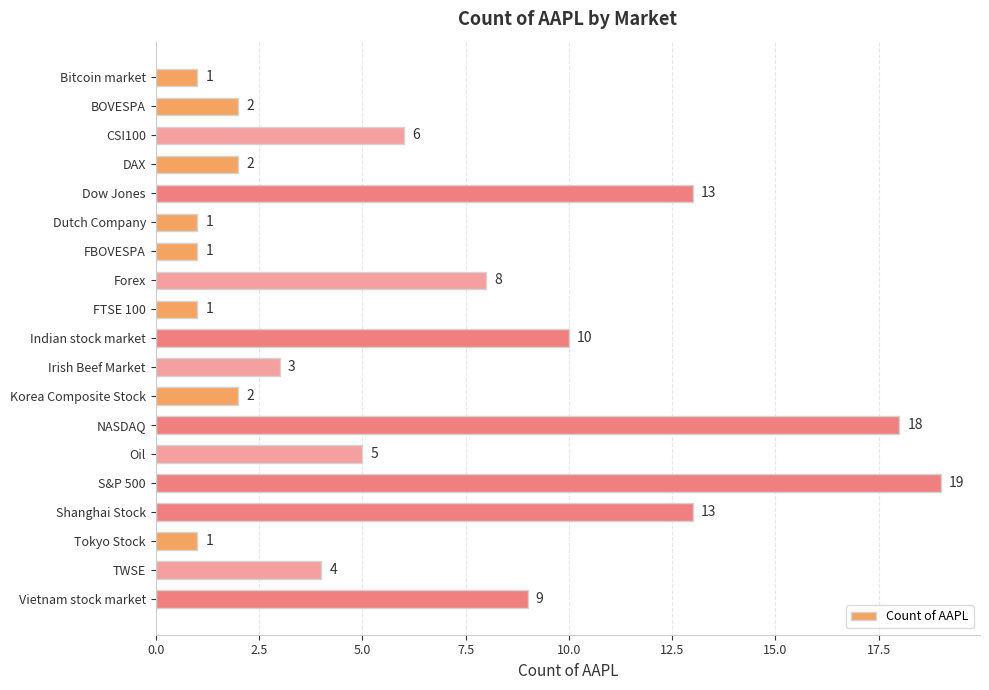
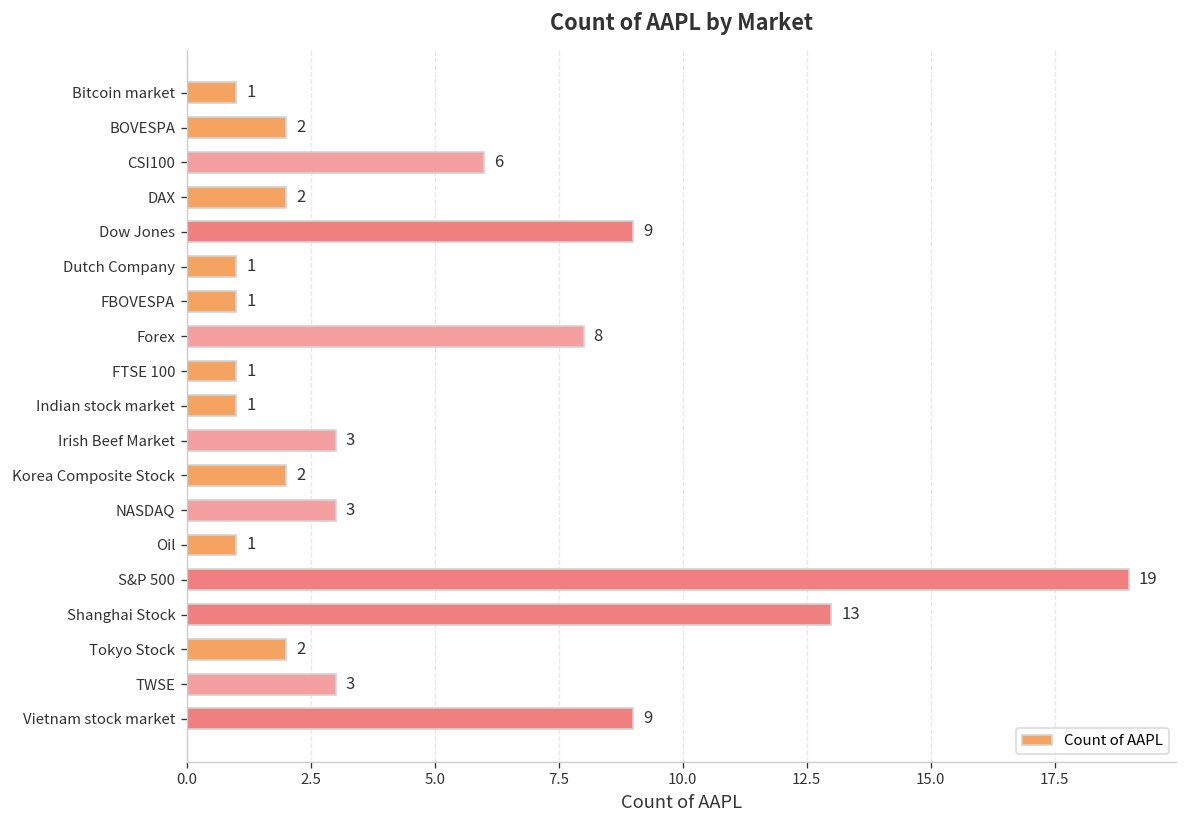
  {
    "Bitcoin market": 1,
    "BOVESPA": 2,
    "CSI100": 6,
    "DAX": 2,
-   "Dow Jones": 13,
+   "Dow Jones": 9,
    "Dutch Company": 1,
    "FBOVESPA": 1,
    "Forex": 8,
    "FTSE 100": 1,
-   "Indian stock market": 10,
+   "Indian stock market": 1,
    "Irish Beef Market": 3,
    "Korea Composite Stock": 2,
-   "NASDAQ": 18,
-   "Oil": 5,
+   "NASDAQ": 3,
+   "Oil": 1,
    "S&P 500": 19,
    "Shanghai Stock": 13,
-   "Tokyo Stock": 1,
-   "TWSE": 4,
+   "Tokyo Stock": 2,
+   "TWSE": 3,
    "Vietnam stock market": 9
  }
